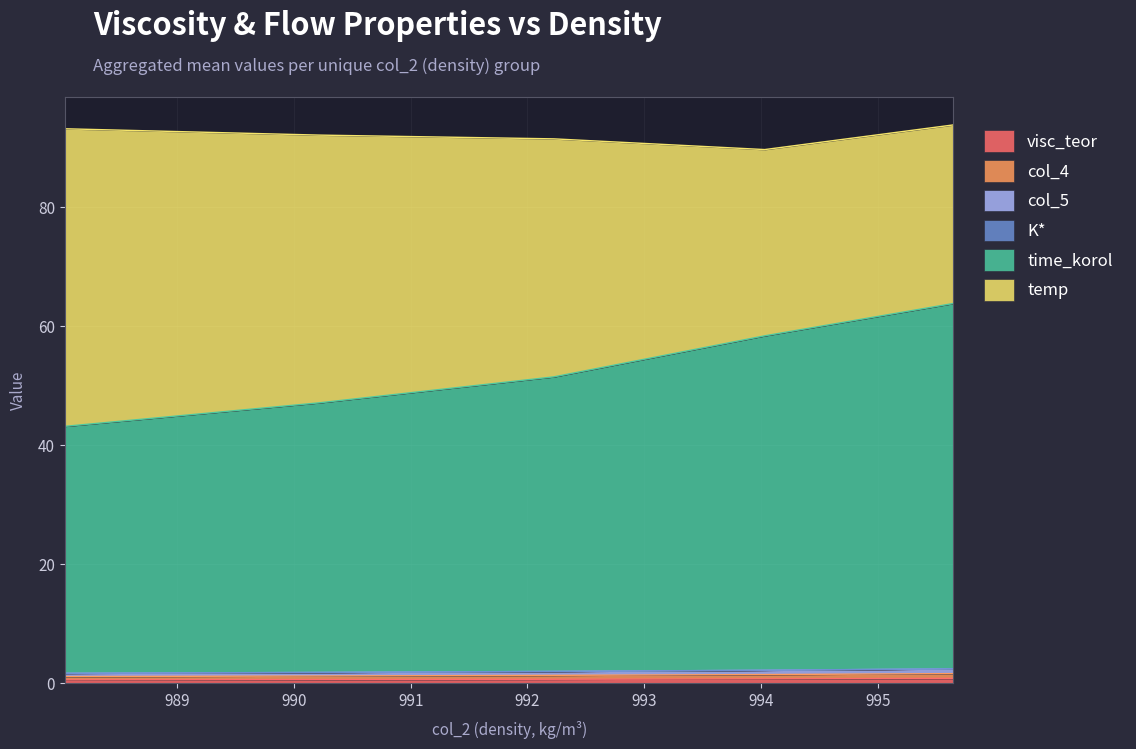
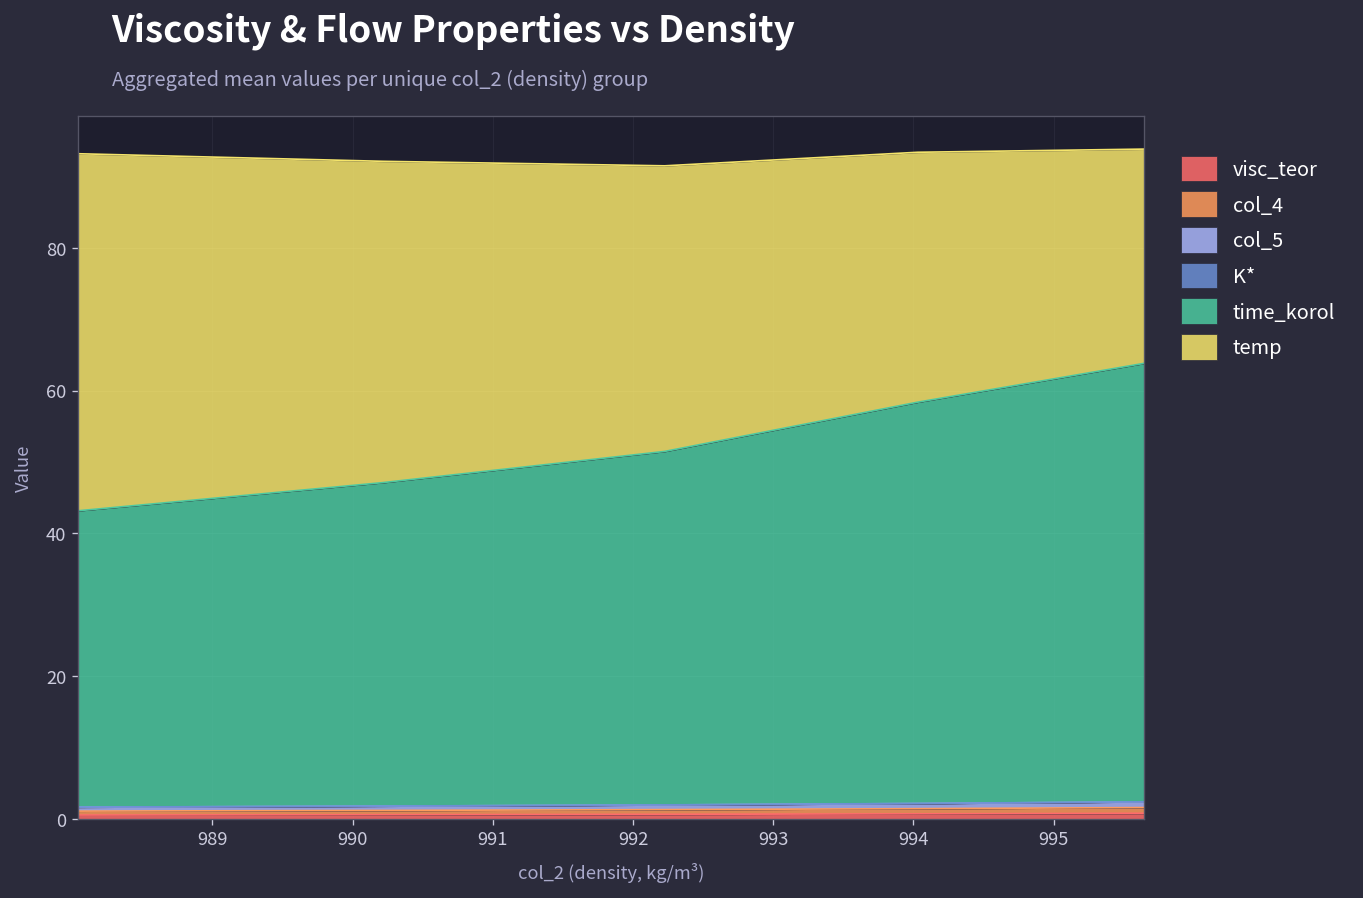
  {
    "time_korol": {
      "994": 56
    },
    "temp": {
-     "994": 31
+     "994": 35
    }
  }
